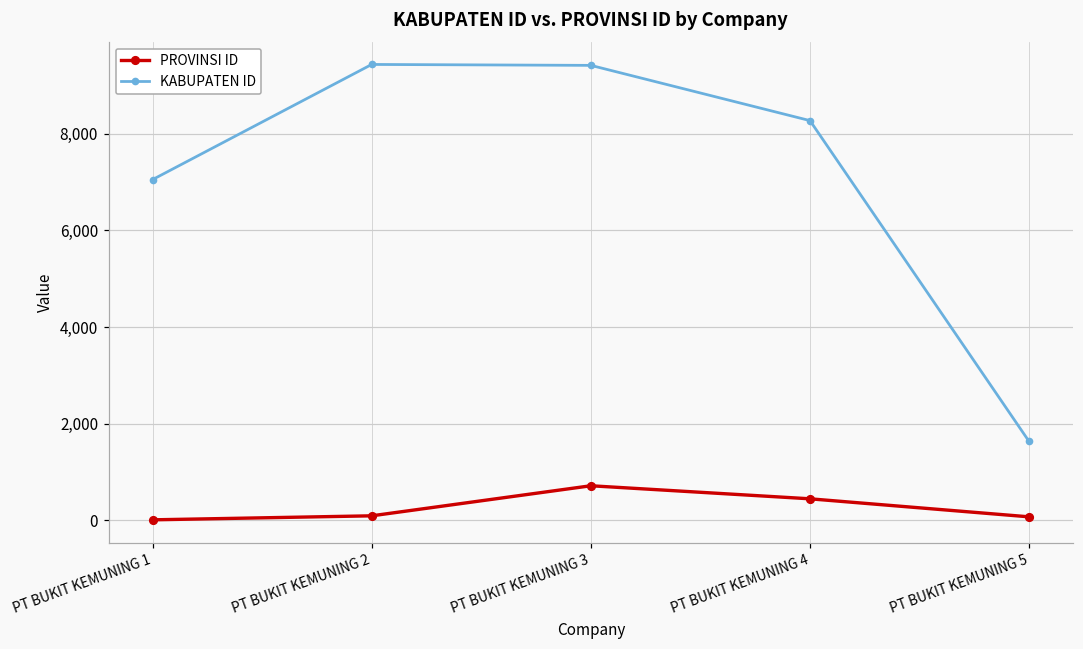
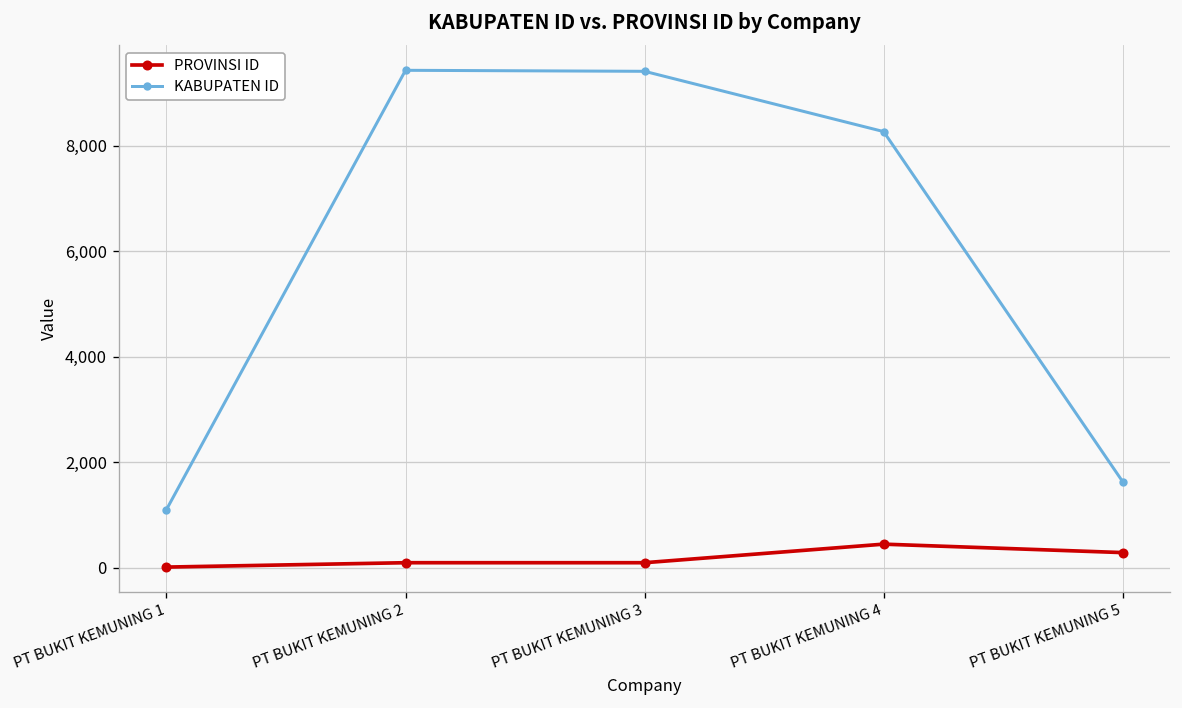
  {
    "PROVINSI ID": {
      "PT BUKIT KEMUNING 1": "0",
      "PT BUKIT KEMUNING 2": "100",
-     "PT BUKIT KEMUNING 3": "700",
+     "PT BUKIT KEMUNING 3": "100",
      "PT BUKIT KEMUNING 4": "400",
-     "PT BUKIT KEMUNING 5": "100"
+     "PT BUKIT KEMUNING 5": "300"
    },
    "KABUPATEN ID": {
-     "PT BUKIT KEMUNING 1": "7,100",
+     "PT BUKIT KEMUNING 1": "1,100",
      "PT BUKIT KEMUNING 2": "9,400",
      "PT BUKIT KEMUNING 3": "9,400",
      "PT BUKIT KEMUNING 4": "8,300",
      "PT BUKIT KEMUNING 5": "1,600"
    }
  }
